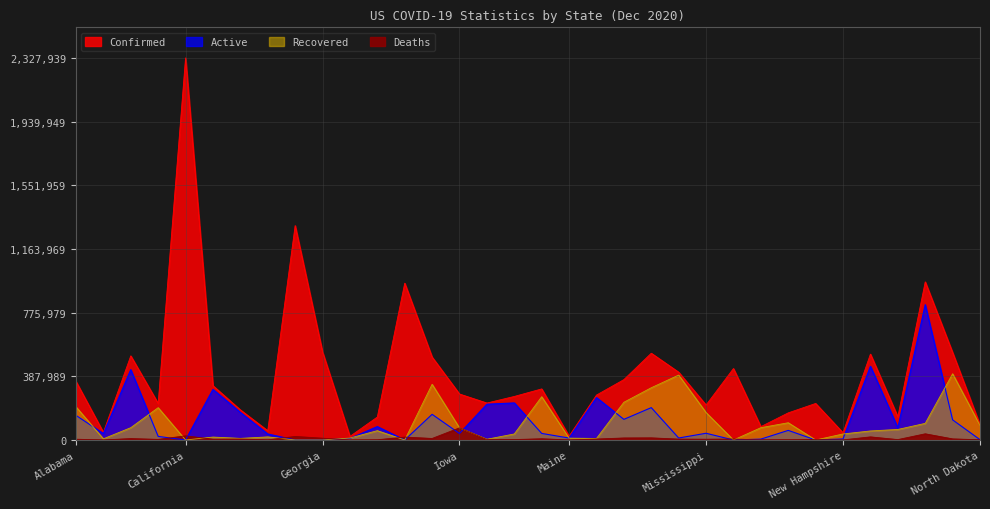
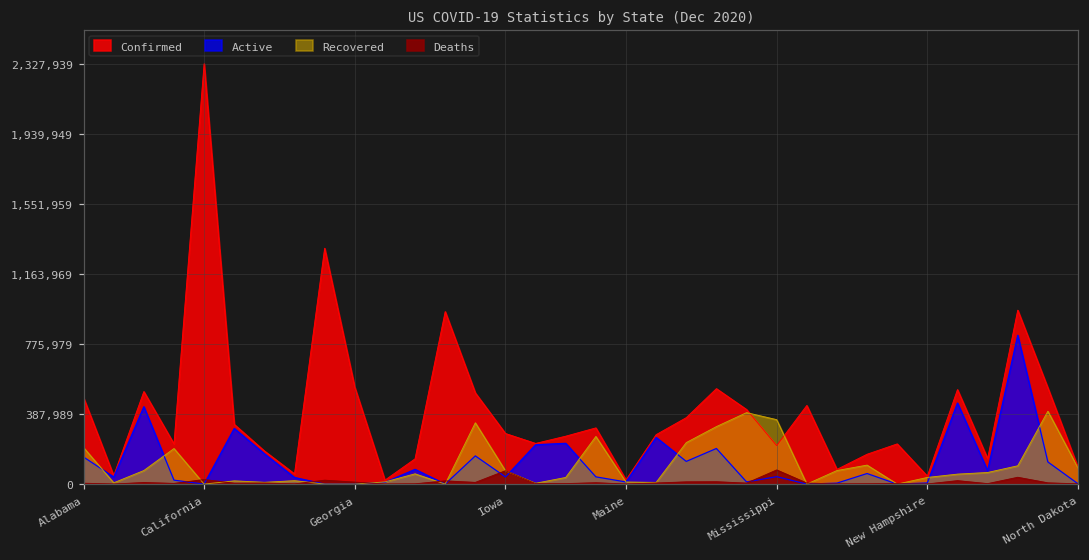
  {
    "Confirmed": {
-     "Alabama": "360,000",
+     "Alabama": "480,000",
      "California": "2,330,000",
      "Georgia": "540,000",
      "Iowa": "280,000",
      "Mississippi": "210,000"
    },
    "Active": {
      "Alabama": "150,000",
      "Iowa": "40,000",
      "Mississippi": "40,000"
    },
    "Recovered": {
      "Alabama": "200,000",
-     "Mississippi": "170,000"
+     "Mississippi": "360,000"
    },
    "Deaths": {
      "Alabama": "0",
      "California": "30,000",
-     "Mississippi": "0"
+     "Mississippi": "80,000"
    }
  }
